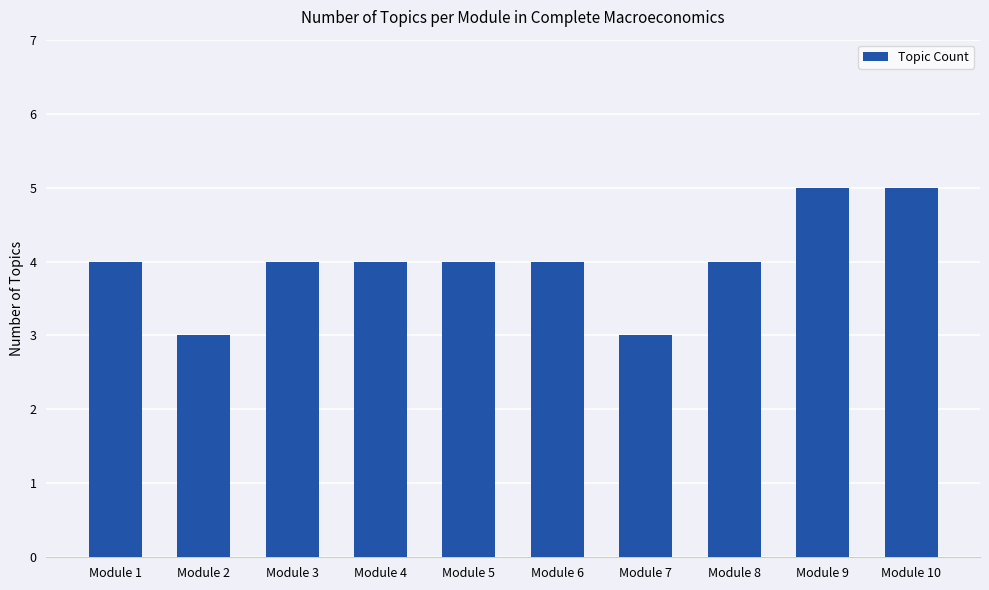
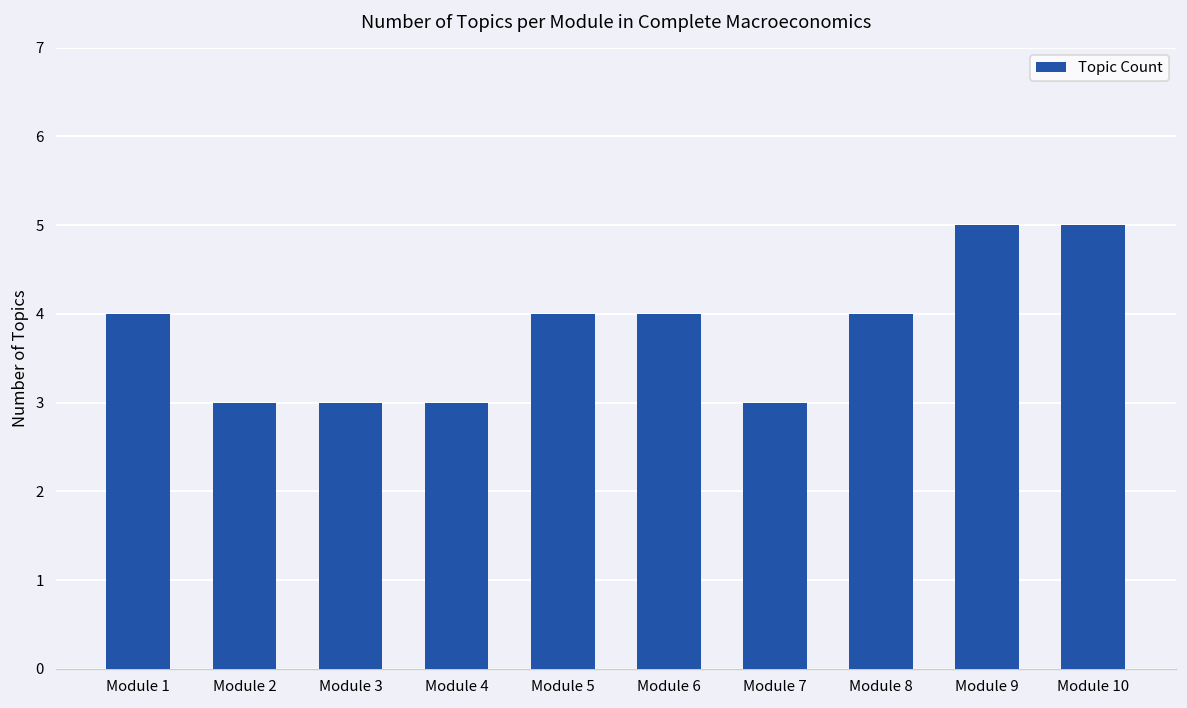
  {
    "Module 1": 4,
    "Module 2": 3,
-   "Module 3": 4,
-   "Module 4": 4,
+   "Module 3": 3,
+   "Module 4": 3,
    "Module 5": 4,
    "Module 6": 4,
    "Module 7": 3,
    "Module 8": 4,
    "Module 9": 5,
    "Module 10": 5
  }
